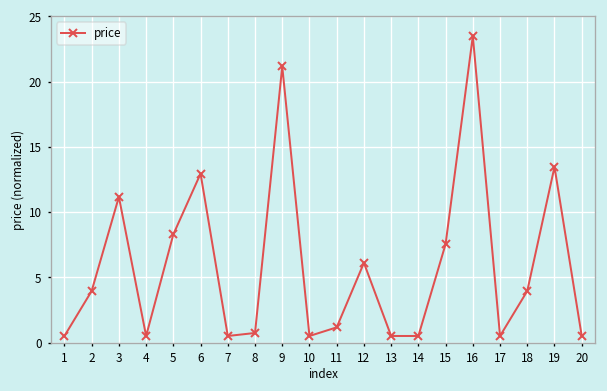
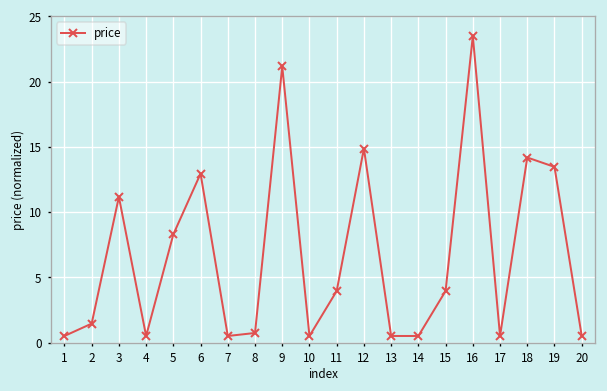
  {
    "1": 0.5,
-   "2": 3.9,
+   "2": 1.4,
    "3": 11.2,
    "4": 0.5,
    "5": 8.3,
    "6": 12.9,
    "7": 0.5,
    "8": 0.7,
    "9": 21.2,
    "10": 0.5,
-   "11": 1.2,
-   "12": 6.1,
+   "11": 3.9,
+   "12": 14.9,
    "13": 0.5,
    "14": 0.5,
-   "15": 7.5,
+   "15": 3.9,
    "16": 23.5,
    "17": 0.5,
-   "18": 3.9,
+   "18": 14.2,
    "19": 13.5,
    "20": 0.5
  }
